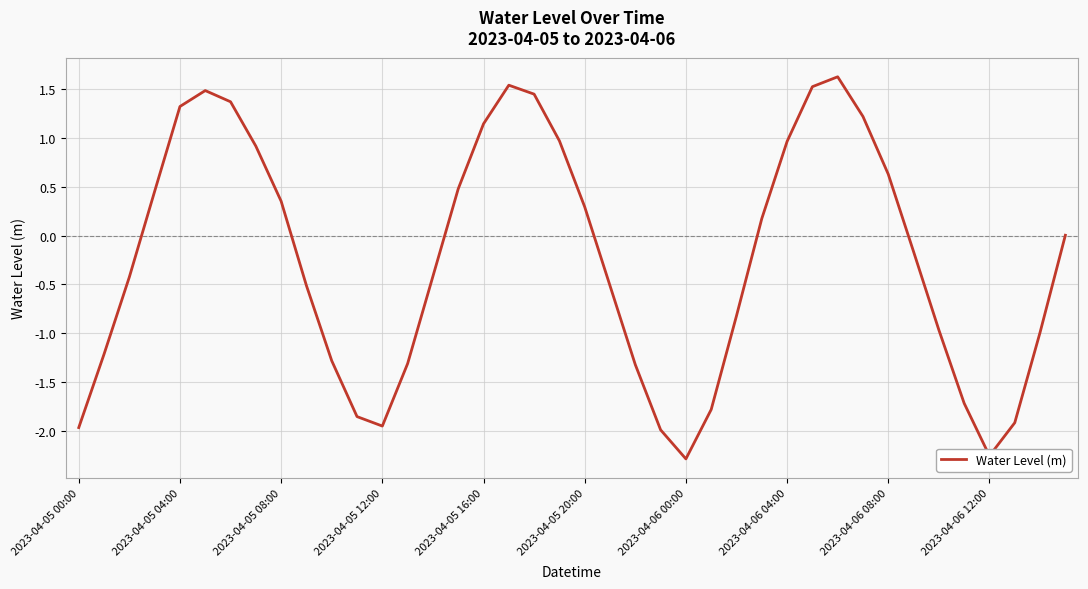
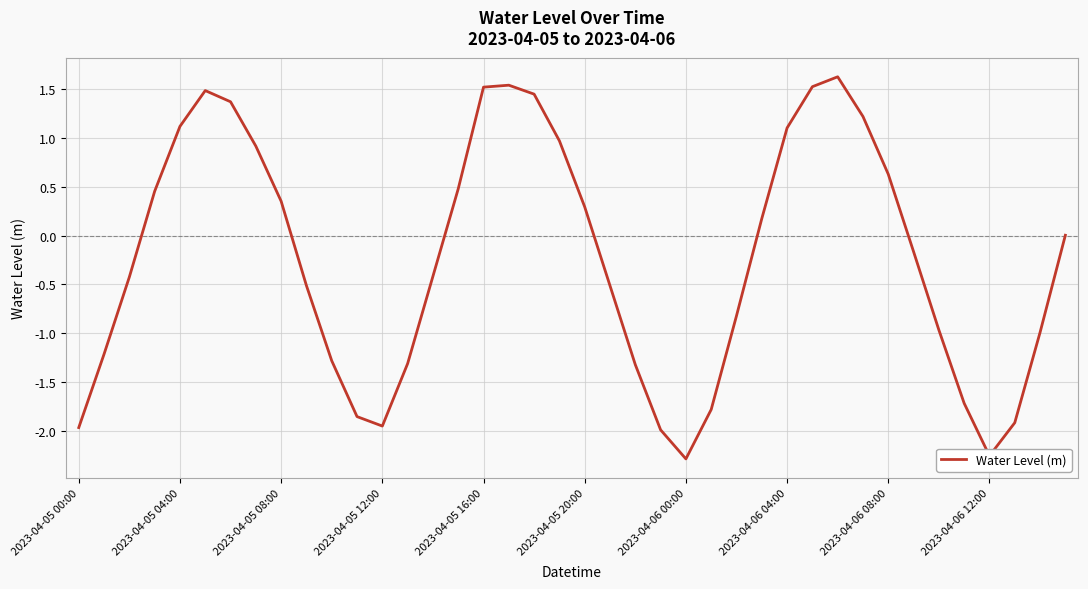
  {
    "2023-04-05 00:00": -2.0,
-   "2023-04-05 04:00": 1.3,
+   "2023-04-05 04:00": 1.1,
    "2023-04-05 08:00": 0.4,
    "2023-04-05 12:00": -2.0,
-   "2023-04-05 16:00": 1.1,
+   "2023-04-05 16:00": 1.5,
    "2023-04-05 20:00": 0.3,
    "2023-04-06 00:00": -2.3,
-   "2023-04-06 04:00": 1.0,
+   "2023-04-06 04:00": 1.1,
    "2023-04-06 08:00": 0.6
  }
